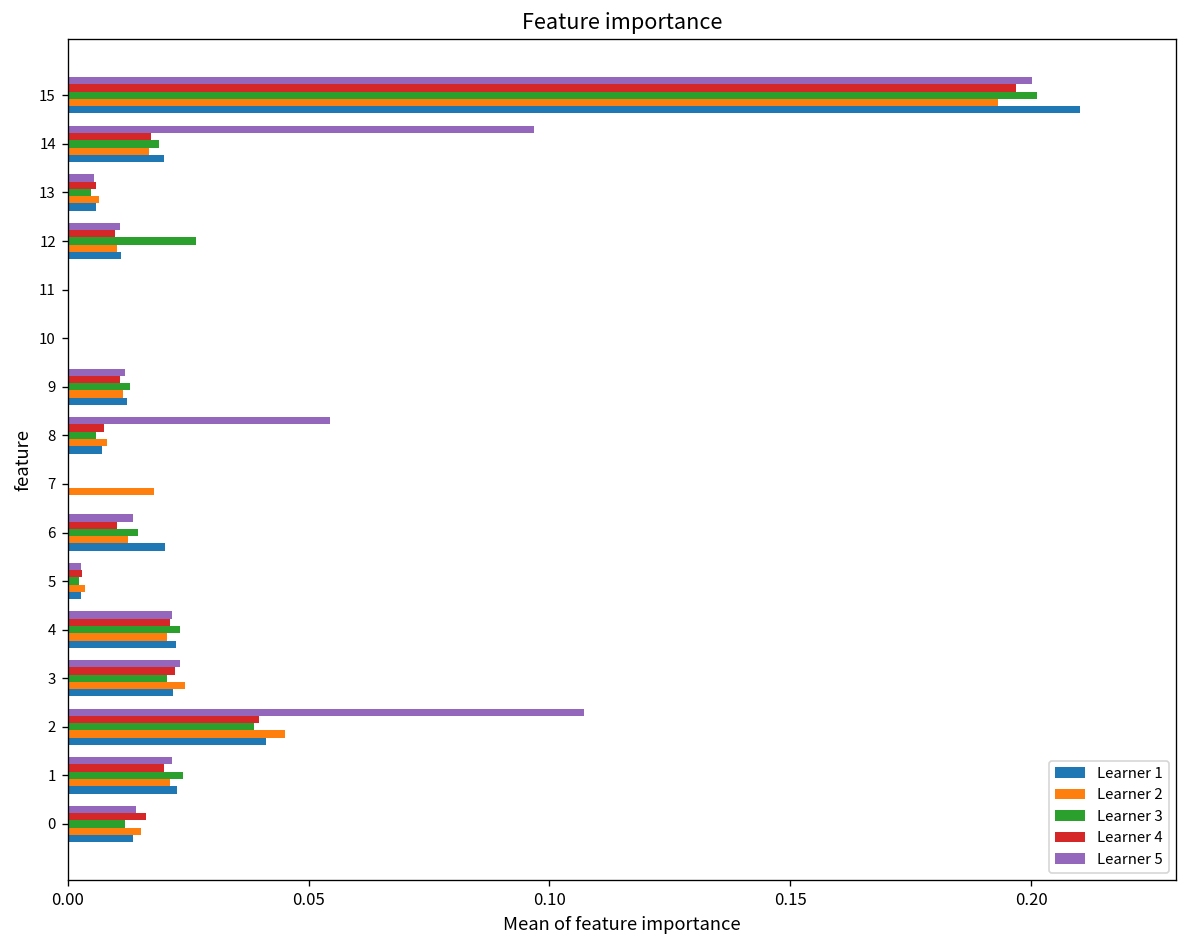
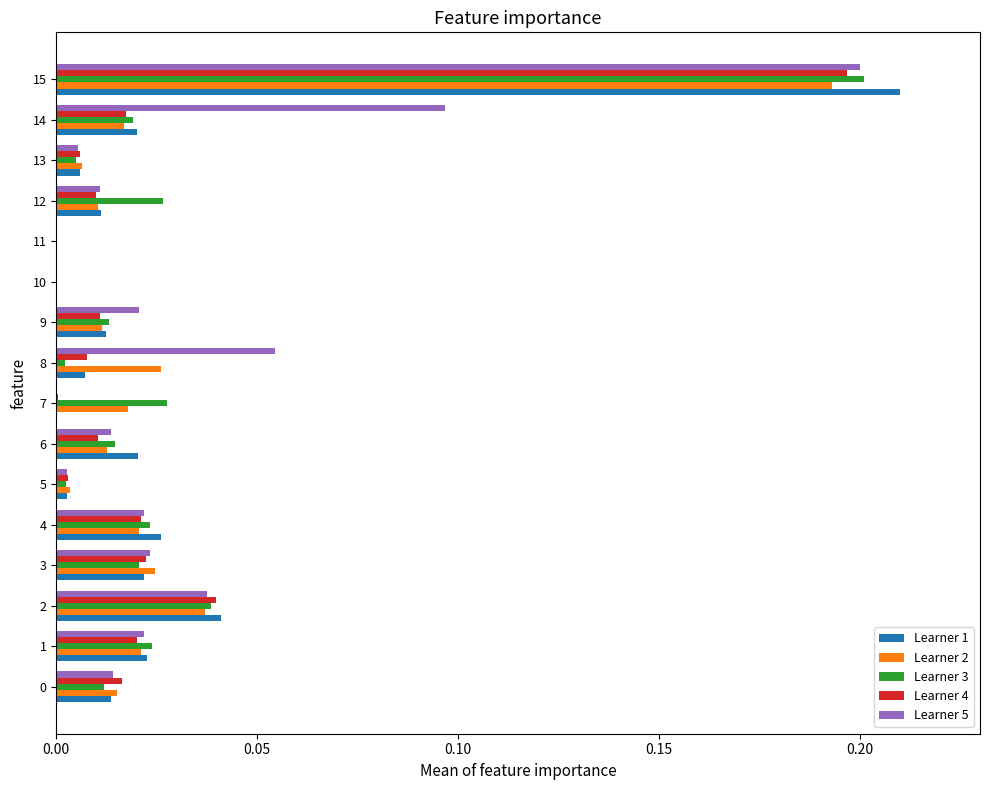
  {
    "Learner 1": {
      "15": 0.210,
      "14": 0.020,
      "13": 0.006,
      "12": 0.011,
      "9": 0.012,
      "8": 0.007,
      "6": 0.020,
      "5": 0.003,
-     "4": 0.022,
+     "4": 0.026,
      "3": 0.022,
      "2": 0.041,
      "1": 0.023,
      "0": 0.014
    },
    "Learner 2": {
      "15": 0.193,
      "14": 0.017,
      "13": 0.007,
      "12": 0.010,
      "9": 0.011,
-     "8": 0.008,
+     "8": 0.026,
      "7": 0.018,
      "6": 0.013,
      "5": 0.004,
      "4": 0.021,
      "3": 0.024,
-     "2": 0.045,
+     "2": 0.037,
      "1": 0.021,
      "0": 0.015
    },
    "Learner 3": {
      "15": 0.201,
      "14": 0.019,
      "13": 0.005,
      "12": 0.027,
      "9": 0.013,
-     "8": 0.006,
-     "7": 0.000,
+     "8": 0.002,
+     "7": 0.028,
      "6": 0.015,
      "5": 0.002,
      "4": 0.023,
      "3": 0.021,
      "2": 0.039,
      "1": 0.024,
      "0": 0.012
    },
    "Learner 4": {
      "15": 0.197,
      "14": 0.017,
      "13": 0.006,
      "12": 0.010,
      "9": 0.011,
      "8": 0.008,
      "6": 0.010,
      "5": 0.003,
      "4": 0.021,
      "3": 0.022,
      "2": 0.040,
      "1": 0.020,
      "0": 0.016
    },
    "Learner 5": {
      "15": 0.200,
      "14": 0.097,
      "13": 0.005,
      "12": 0.011,
-     "9": 0.012,
+     "9": 0.021,
      "8": 0.054,
      "6": 0.014,
      "5": 0.003,
      "4": 0.022,
      "3": 0.023,
-     "2": 0.107,
+     "2": 0.038,
      "1": 0.022,
      "0": 0.014
    }
  }
